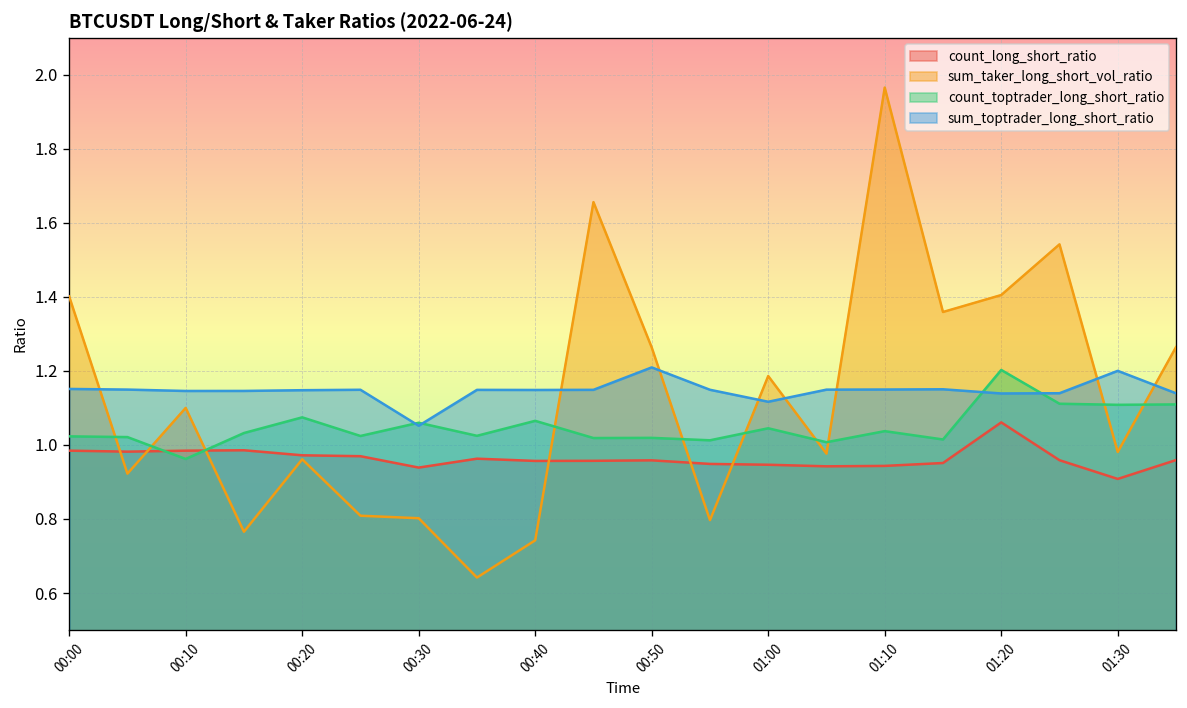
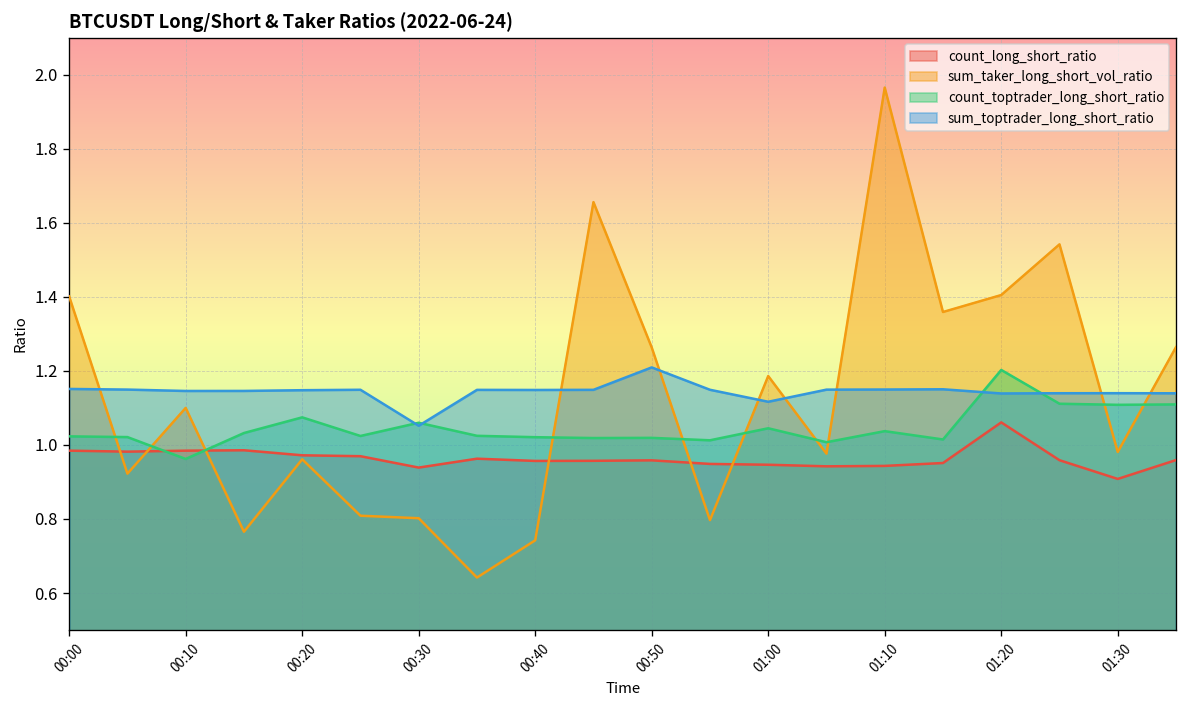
  {
    "count_long_short_ratio": {
      "00:00": 0.98,
      "00:10": 0.98,
      "00:20": 0.97,
      "00:30": 0.94,
      "00:40": 0.96,
      "00:50": 0.96,
      "01:00": 0.95,
      "01:10": 0.94,
      "01:20": 1.06,
      "01:30": 0.91
    },
    "sum_taker_long_short_vol_ratio": {
      "00:00": 1.40,
      "00:10": 1.10,
      "00:20": 0.96,
      "00:30": 0.80,
      "00:40": 0.74,
      "00:50": 1.26,
      "01:00": 1.19,
      "01:10": 1.97,
      "01:20": 1.40,
      "01:30": 0.98
    },
    "count_toptrader_long_short_ratio": {
      "00:00": 1.02,
      "00:10": 0.96,
      "00:20": 1.07,
-     "00:40": 1.07,
+     "00:40": 1.02,
      "00:50": 1.02,
      "01:00": 1.04,
      "01:10": 1.04,
      "01:20": 1.20,
      "01:30": 1.11
    },
    "sum_toptrader_long_short_ratio": {
      "00:00": 1.15,
      "00:10": 1.15,
      "00:20": 1.15,
      "00:40": 1.15,
      "00:50": 1.21,
      "01:00": 1.12,
      "01:10": 1.15,
      "01:20": 1.14,
-     "01:30": 1.20
+     "01:30": 1.14
    }
  }
